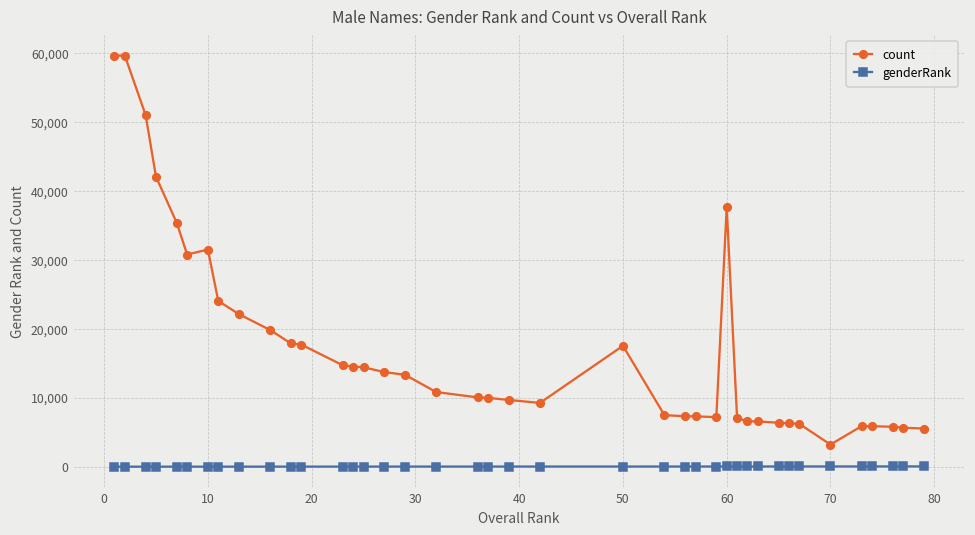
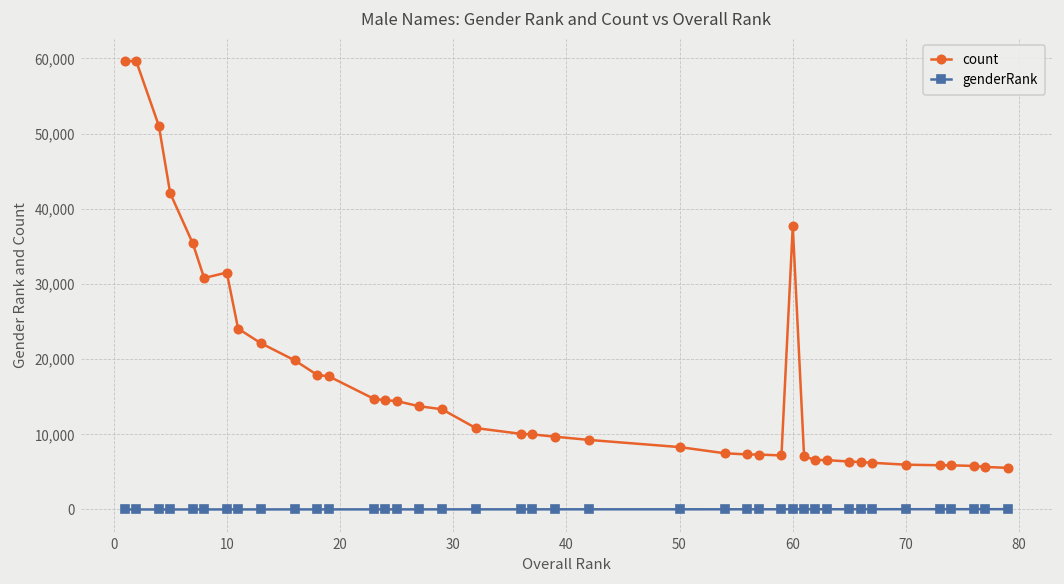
  {
    "count": {
      "10": "32,000",
-     "50": "18,000",
+     "50": "8,000",
      "60": "38,000",
-     "70": "3,000"
+     "70": "6,000"
    },
    "genderRank": {
      "10": "0",
      "50": "0",
      "60": "0",
      "70": "0"
    }
  }
